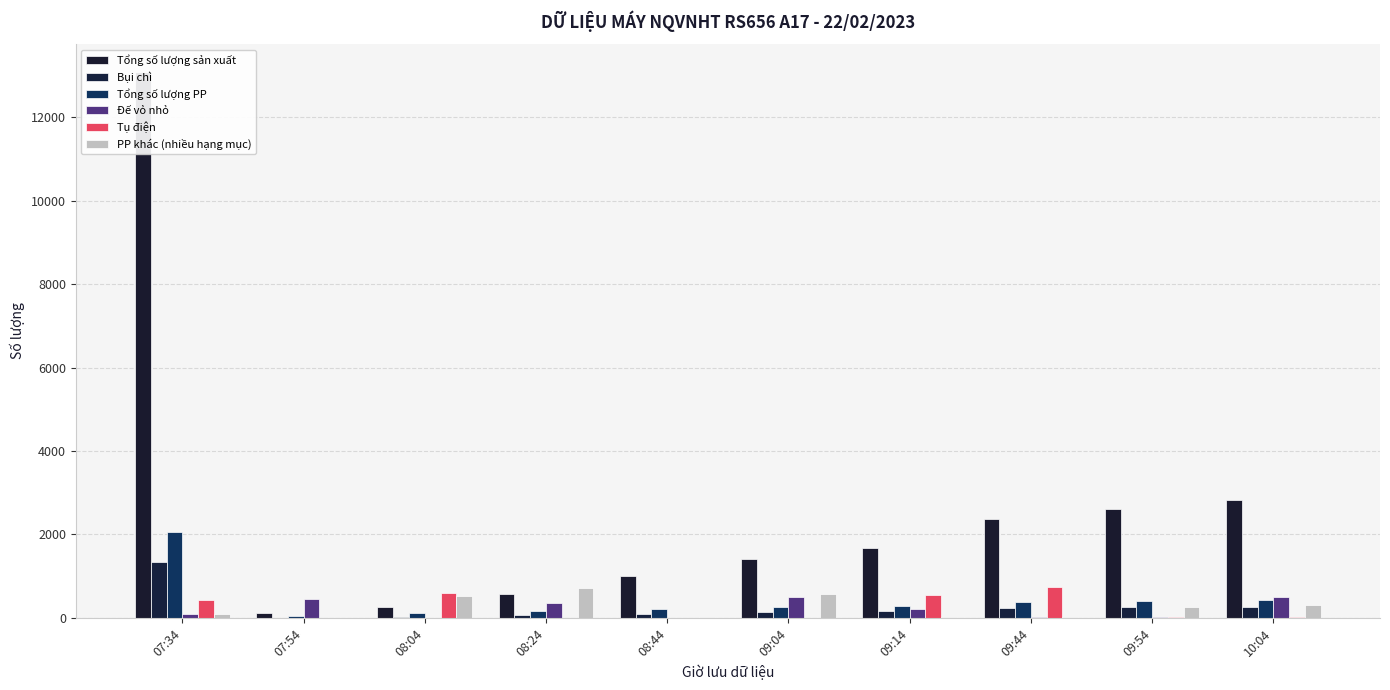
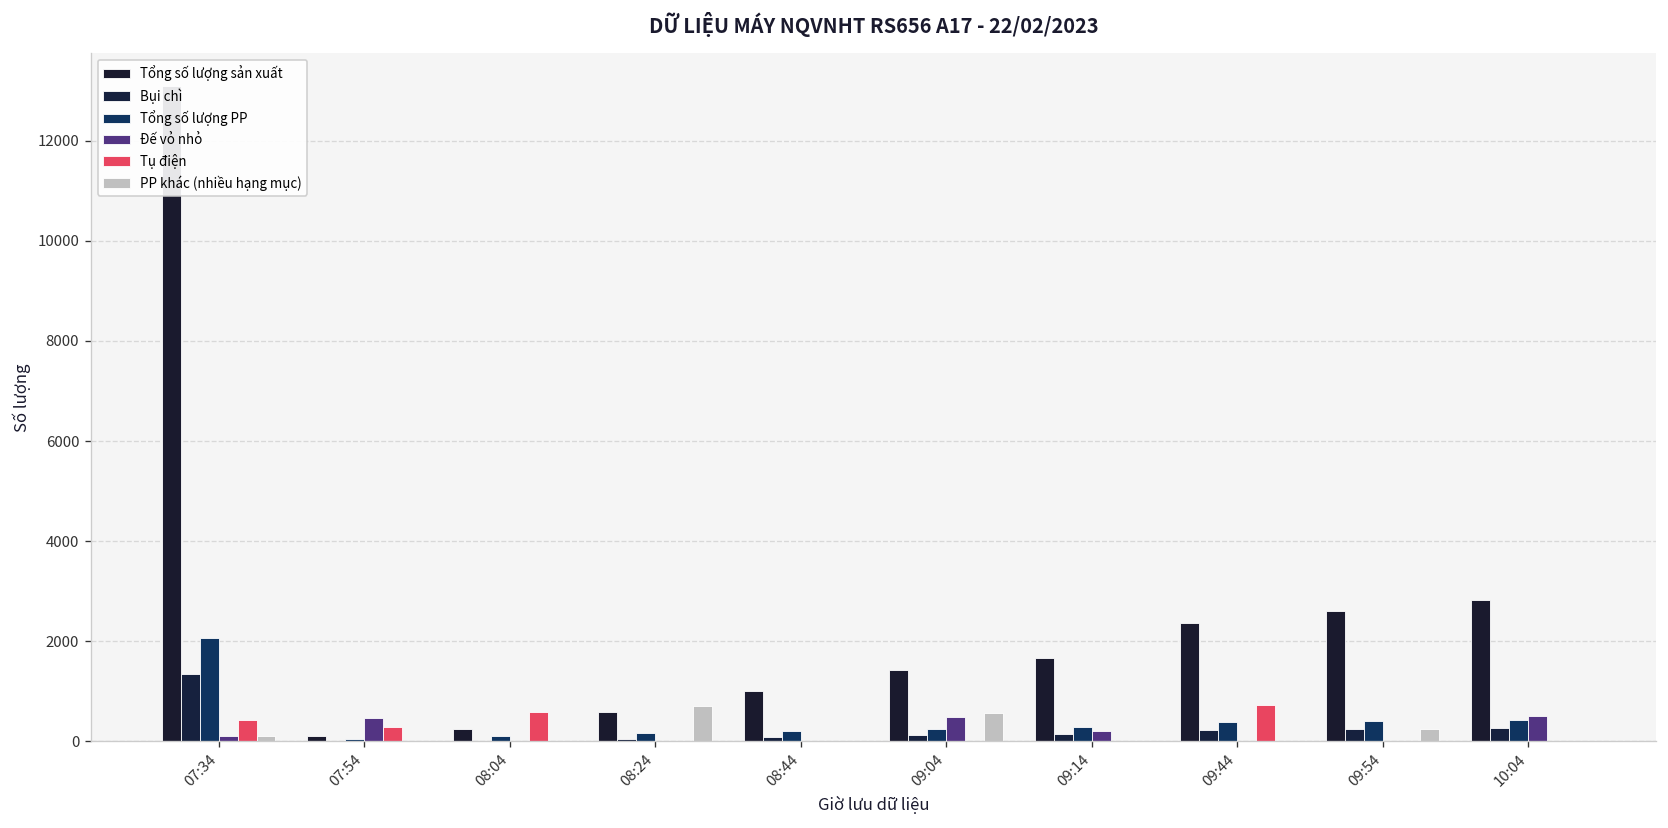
  {
    "Đế vỏ nhỏ": {
      "07:34": 100,
      "07:54": 500,
      "08:04": 0,
-     "08:24": 400,
+     "08:24": 0,
      "09:04": 500,
      "09:14": 200,
      "10:04": 500
    },
    "Tụ điện": {
      "07:34": 400,
-     "07:54": 0,
+     "07:54": 300,
      "08:04": 600,
-     "09:14": 500,
+     "09:14": 0,
      "09:44": 700
    },
    "PP khác (nhiều hạng mục)": {
      "07:34": 100,
-     "08:04": 500,
+     "08:04": 0,
      "08:24": 700,
      "09:04": 600,
      "09:54": 300,
-     "10:04": 300
+     "10:04": 0
    }
  }
